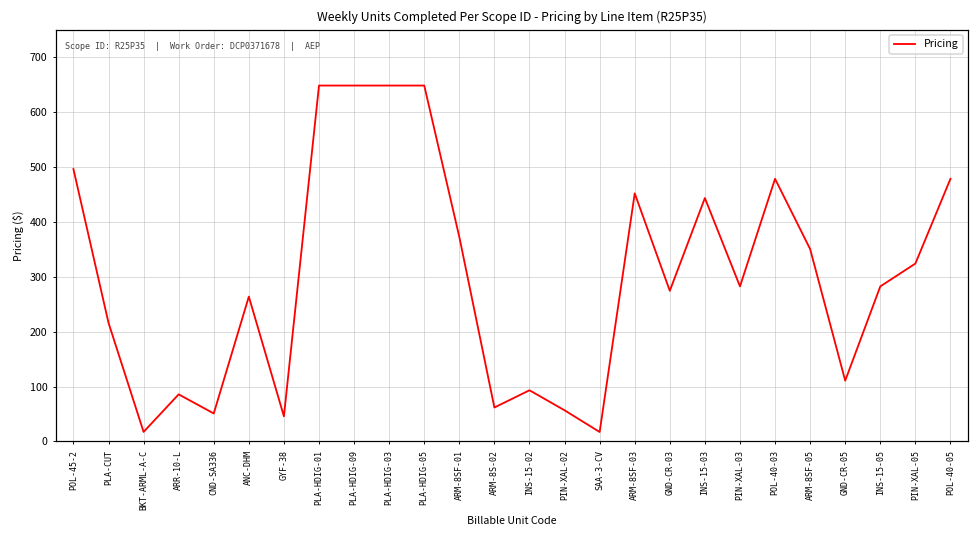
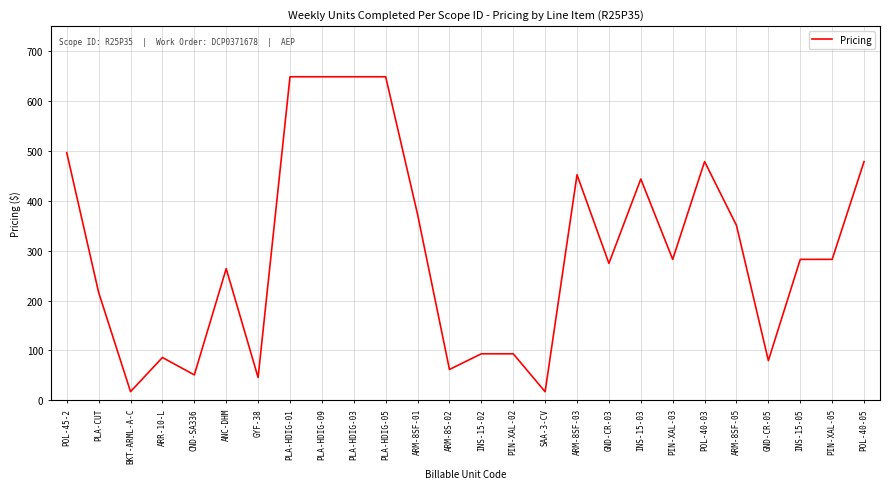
  {
    "POL-45-2": 500,
    "PLA-CUT": 220,
    "BKT-ARML-A-C": 20,
    "ARR-10-L": 90,
    "CND-SA336": 50,
    "ANC-DHM": 260,
    "GYF-38": 50,
    "PLA-HDIG-01": 650,
    "PLA-HDIG-09": 650,
    "PLA-HDIG-03": 650,
    "PLA-HDIG-05": 650,
    "ARM-8SF-01": 370,
    "ARM-8S-02": 60,
    "INS-15-02": 90,
-   "PIN-XAL-02": 60,
+   "PIN-XAL-02": 90,
    "SAA-3-CV": 20,
    "ARM-8SF-03": 450,
    "GND-CR-03": 270,
    "INS-15-03": 440,
    "PIN-XAL-03": 280,
    "POL-40-03": 480,
    "ARM-8SF-05": 350,
-   "GND-CR-05": 110,
+   "GND-CR-05": 80,
    "INS-15-05": 280,
-   "PIN-XAL-05": 320,
+   "PIN-XAL-05": 280,
    "POL-40-05": 480
  }
